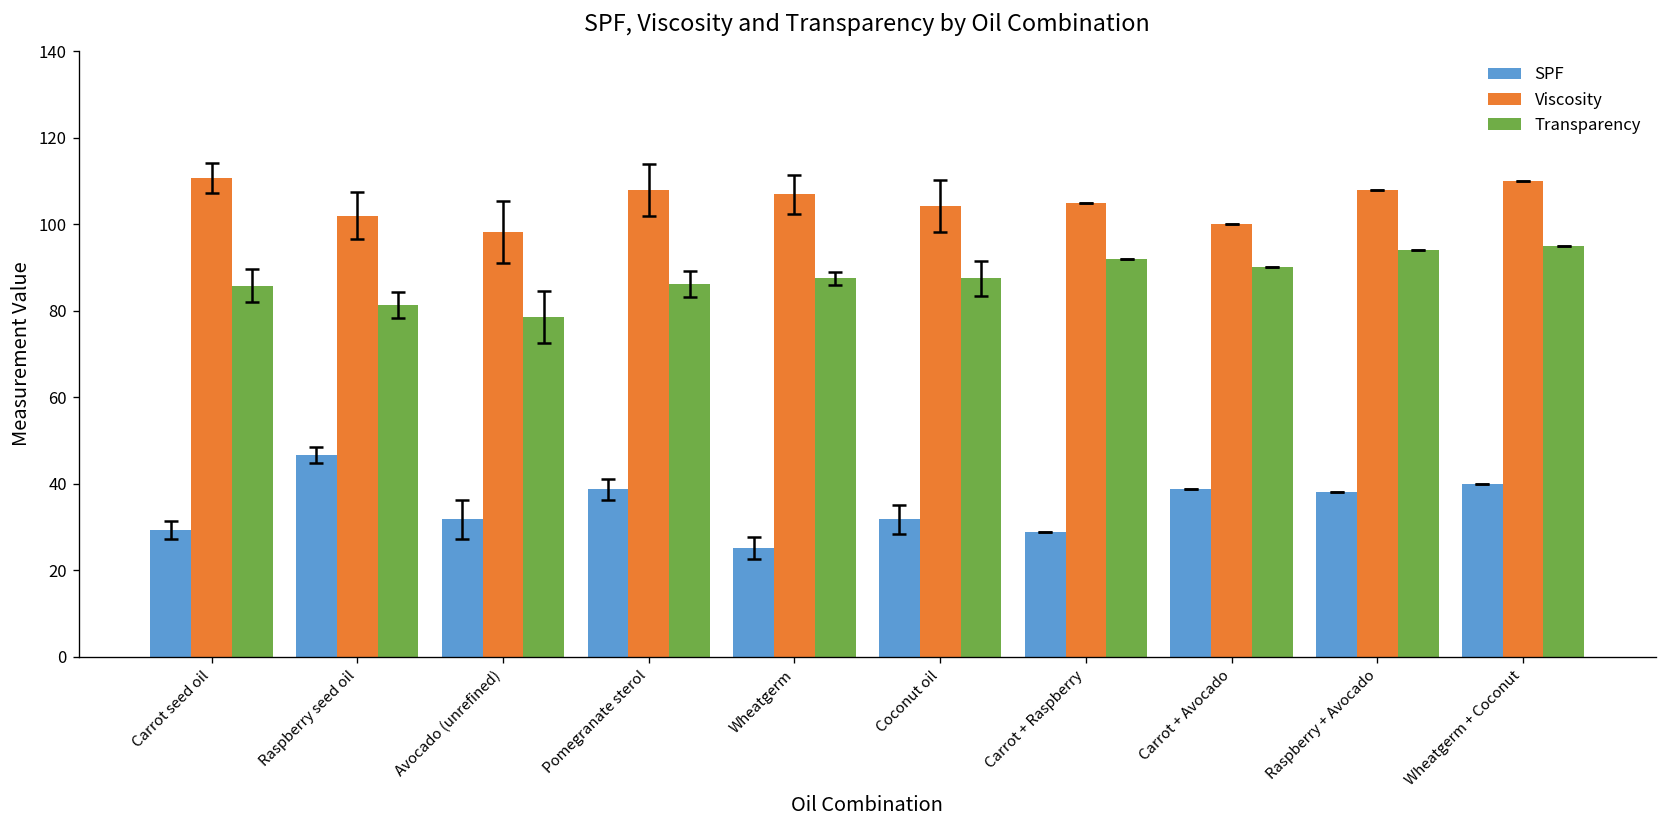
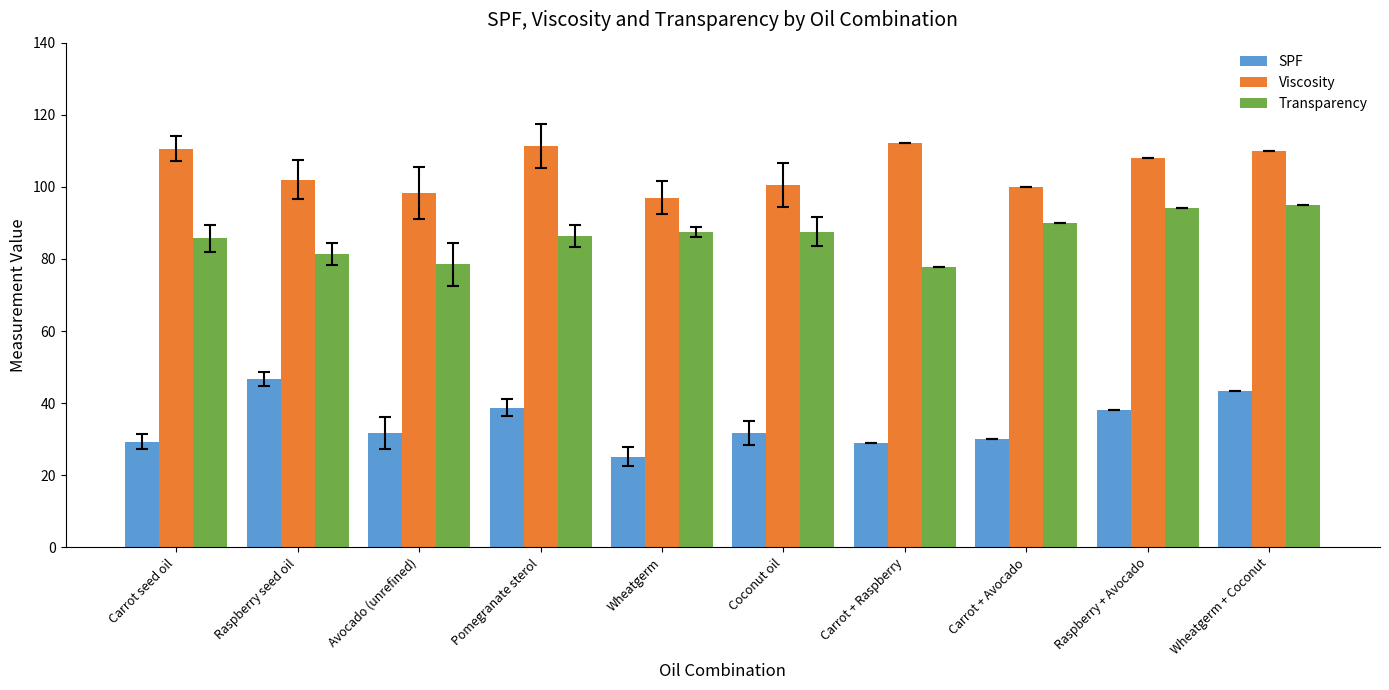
  {
    "SPF": {
      "Carrot seed oil": 29,
      "Raspberry seed oil": 47,
      "Avocado (unrefined)": 32,
      "Pomegranate sterol": 39,
      "Wheatgerm": 25,
      "Coconut oil": 32,
      "Carrot + Raspberry": 29,
-     "Carrot + Avocado": 39,
+     "Carrot + Avocado": 30,
      "Raspberry + Avocado": 38,
-     "Wheatgerm + Coconut": 40
+     "Wheatgerm + Coconut": 44
    },
    "Viscosity": {
      "Carrot seed oil": 111,
      "Raspberry seed oil": 102,
      "Avocado (unrefined)": 98,
-     "Pomegranate sterol": 108,
-     "Wheatgerm": 107,
-     "Coconut oil": 104,
-     "Carrot + Raspberry": 105,
+     "Pomegranate sterol": 111,
+     "Wheatgerm": 97,
+     "Coconut oil": 101,
+     "Carrot + Raspberry": 112,
      "Carrot + Avocado": 100,
      "Raspberry + Avocado": 108,
      "Wheatgerm + Coconut": 110
    },
    "Transparency": {
      "Carrot seed oil": 86,
      "Raspberry seed oil": 81,
      "Avocado (unrefined)": 79,
      "Pomegranate sterol": 86,
      "Wheatgerm": 88,
      "Coconut oil": 88,
-     "Carrot + Raspberry": 92,
+     "Carrot + Raspberry": 78,
      "Carrot + Avocado": 90,
      "Raspberry + Avocado": 94,
      "Wheatgerm + Coconut": 95
    }
  }
